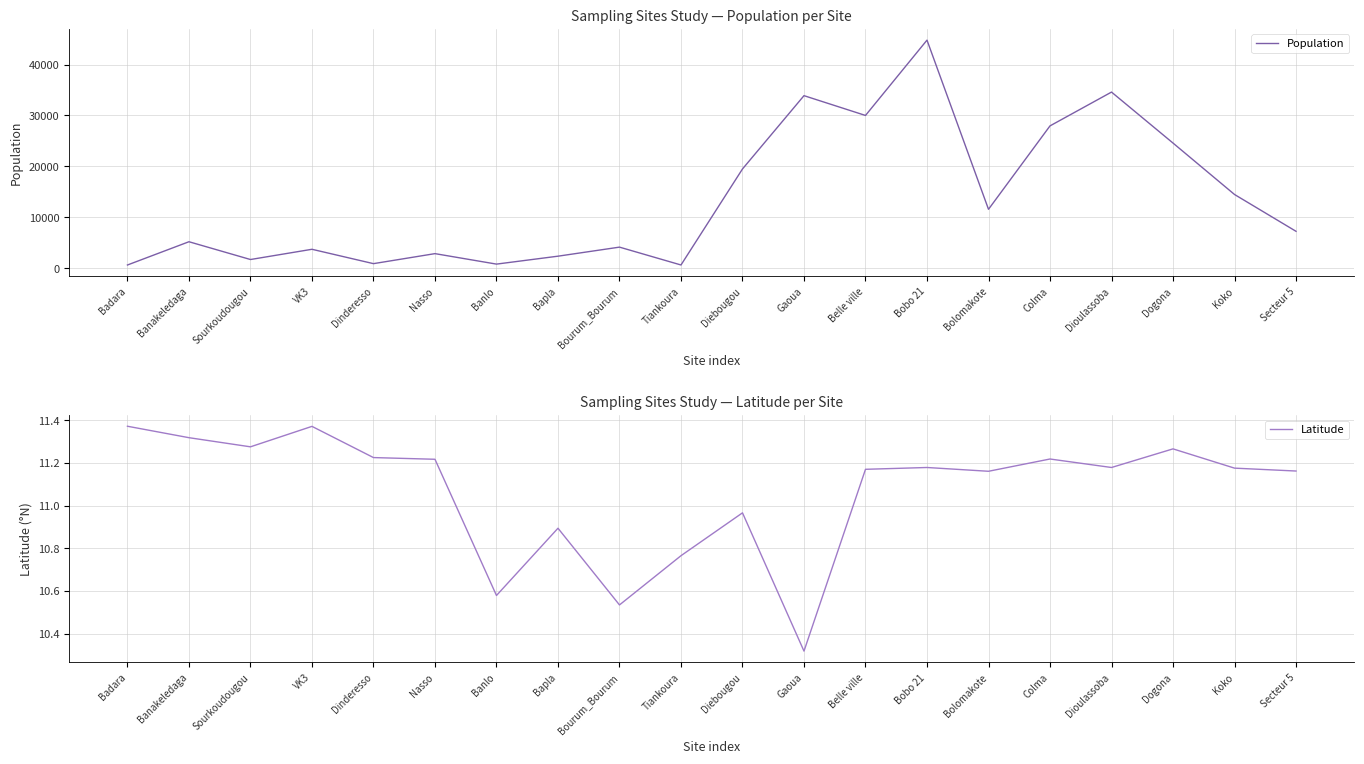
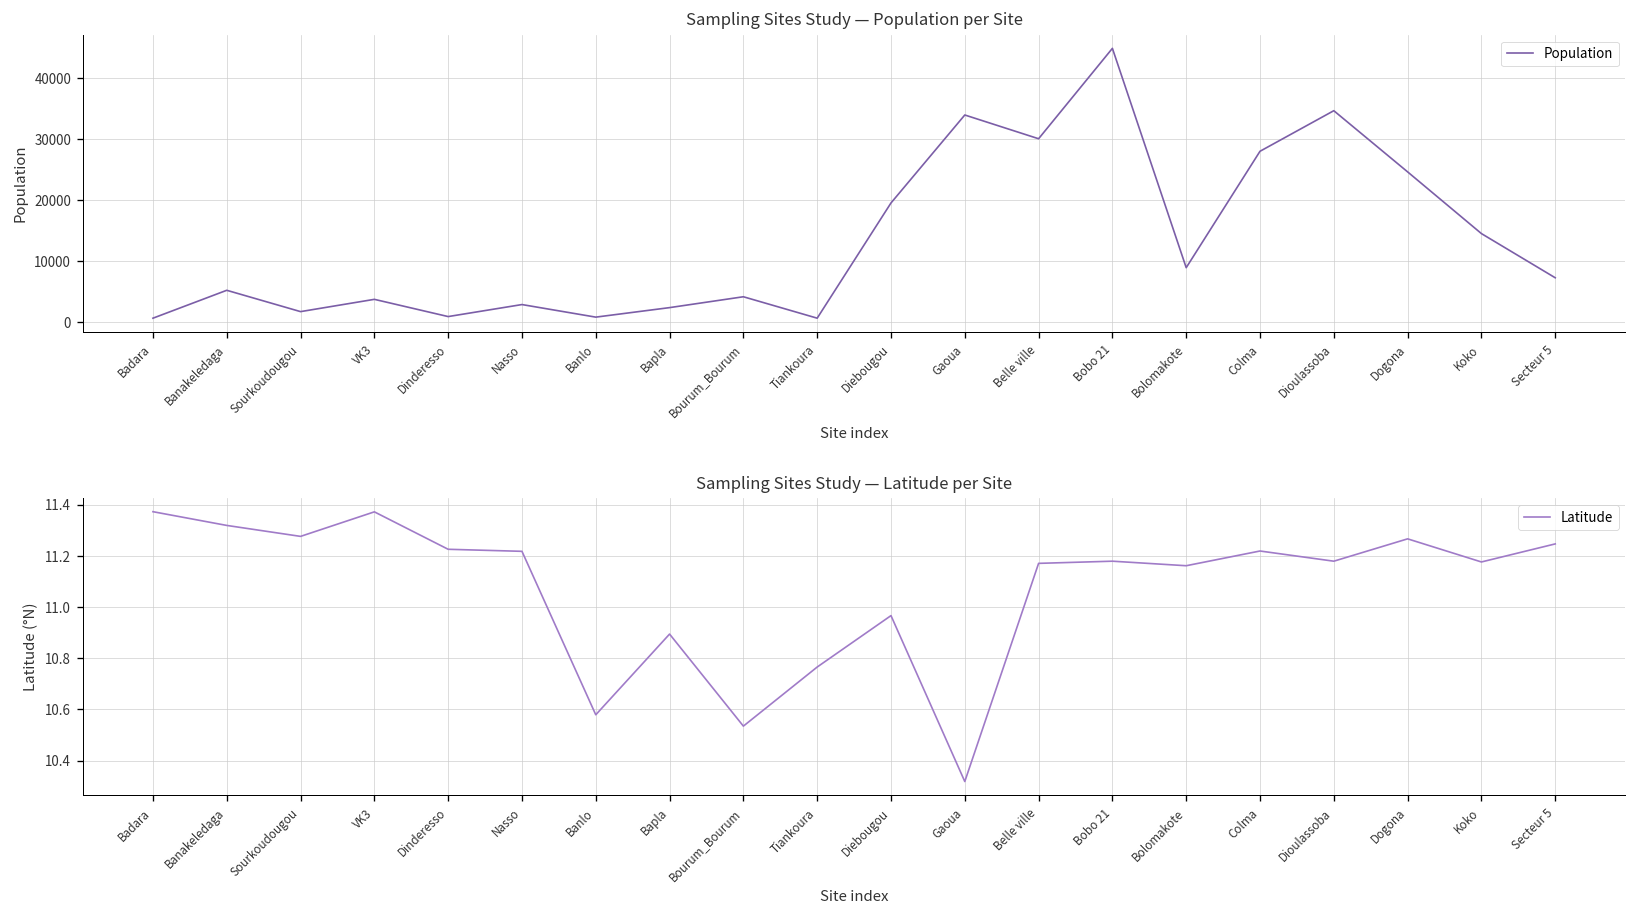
  {
    "Sampling Sites Study — Population per Site": {
      "Badara": 1000,
      "Banakeledaga": 5000,
      "Sourkoudougou": 2000,
      "VK3": 4000,
      "Dinderesso": 1000,
      "Nasso": 3000,
      "Banlo": 1000,
      "Bapla": 2000,
      "Bourum_Bourum": 4000,
      "Tiankoura": 1000,
      "Diebougou": 19000,
      "Gaoua": 34000,
      "Belle ville": 30000,
      "Bobo 21": 45000,
-     "Bolomakote": 12000,
+     "Bolomakote": 9000,
      "Colma": 28000,
      "Dioulassoba": 35000,
      "Dogona": 25000,
      "Koko": 14000,
      "Secteur 5": 7000
    },
    "Sampling Sites Study — Latitude per Site": {
      "Badara": 11.37,
      "Banakeledaga": 11.32,
      "Sourkoudougou": 11.28,
      "VK3": 11.37,
      "Dinderesso": 11.23,
      "Nasso": 11.22,
      "Banlo": 10.58,
      "Bapla": 10.89,
      "Bourum_Bourum": 10.53,
      "Tiankoura": 10.77,
      "Diebougou": 10.97,
      "Gaoua": 10.32,
      "Belle ville": 11.17,
      "Bobo 21": 11.18,
      "Bolomakote": 11.16,
      "Colma": 11.22,
      "Dioulassoba": 11.18,
      "Dogona": 11.27,
      "Koko": 11.18,
-     "Secteur 5": 11.16
+     "Secteur 5": 11.25
    }
  }
